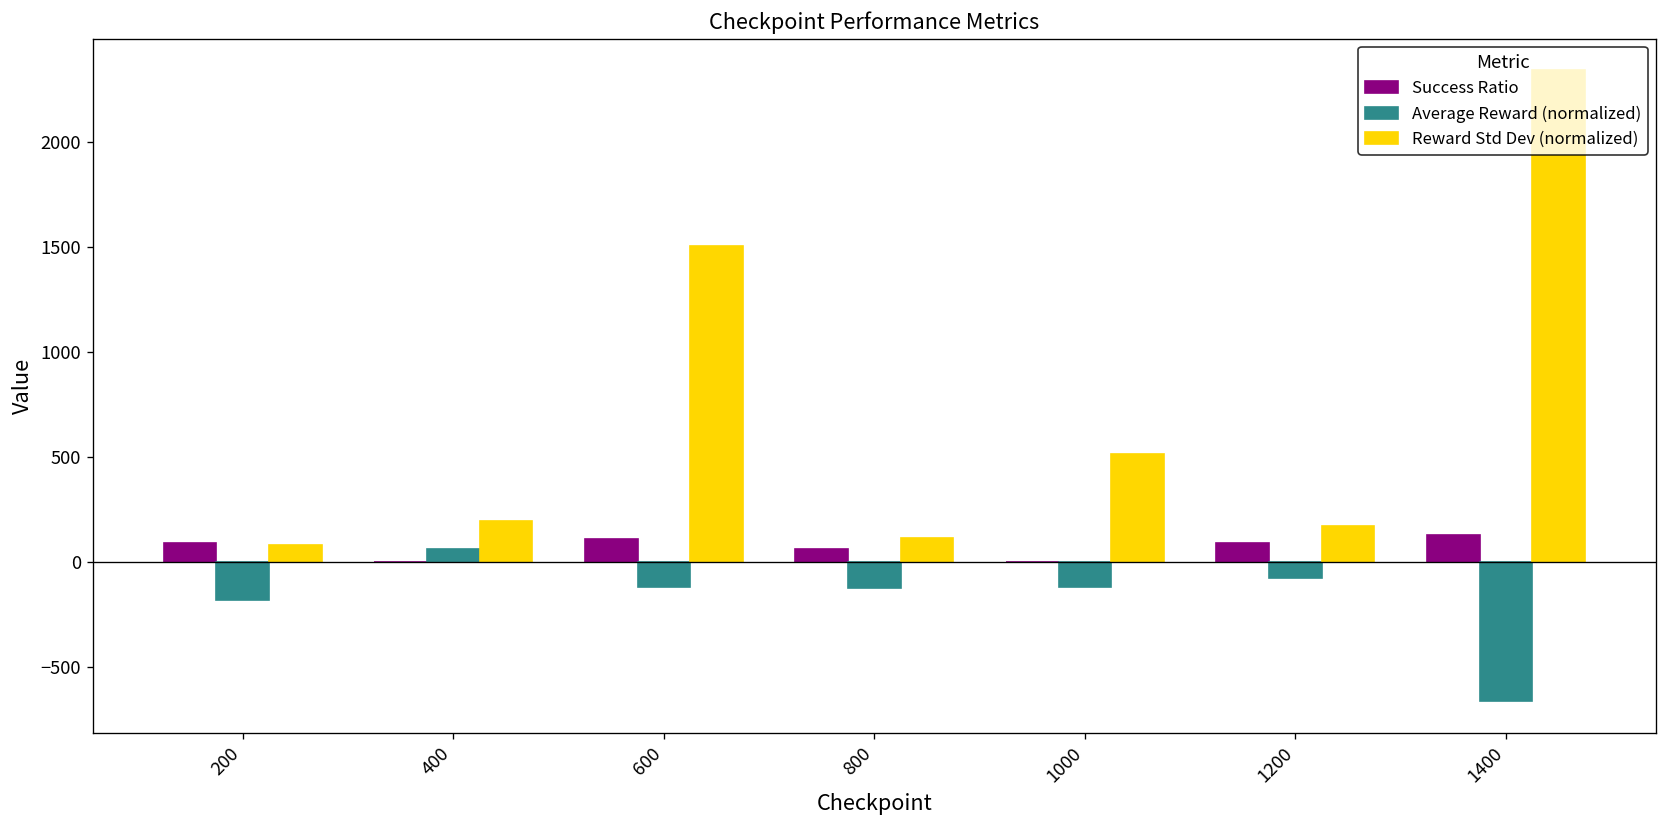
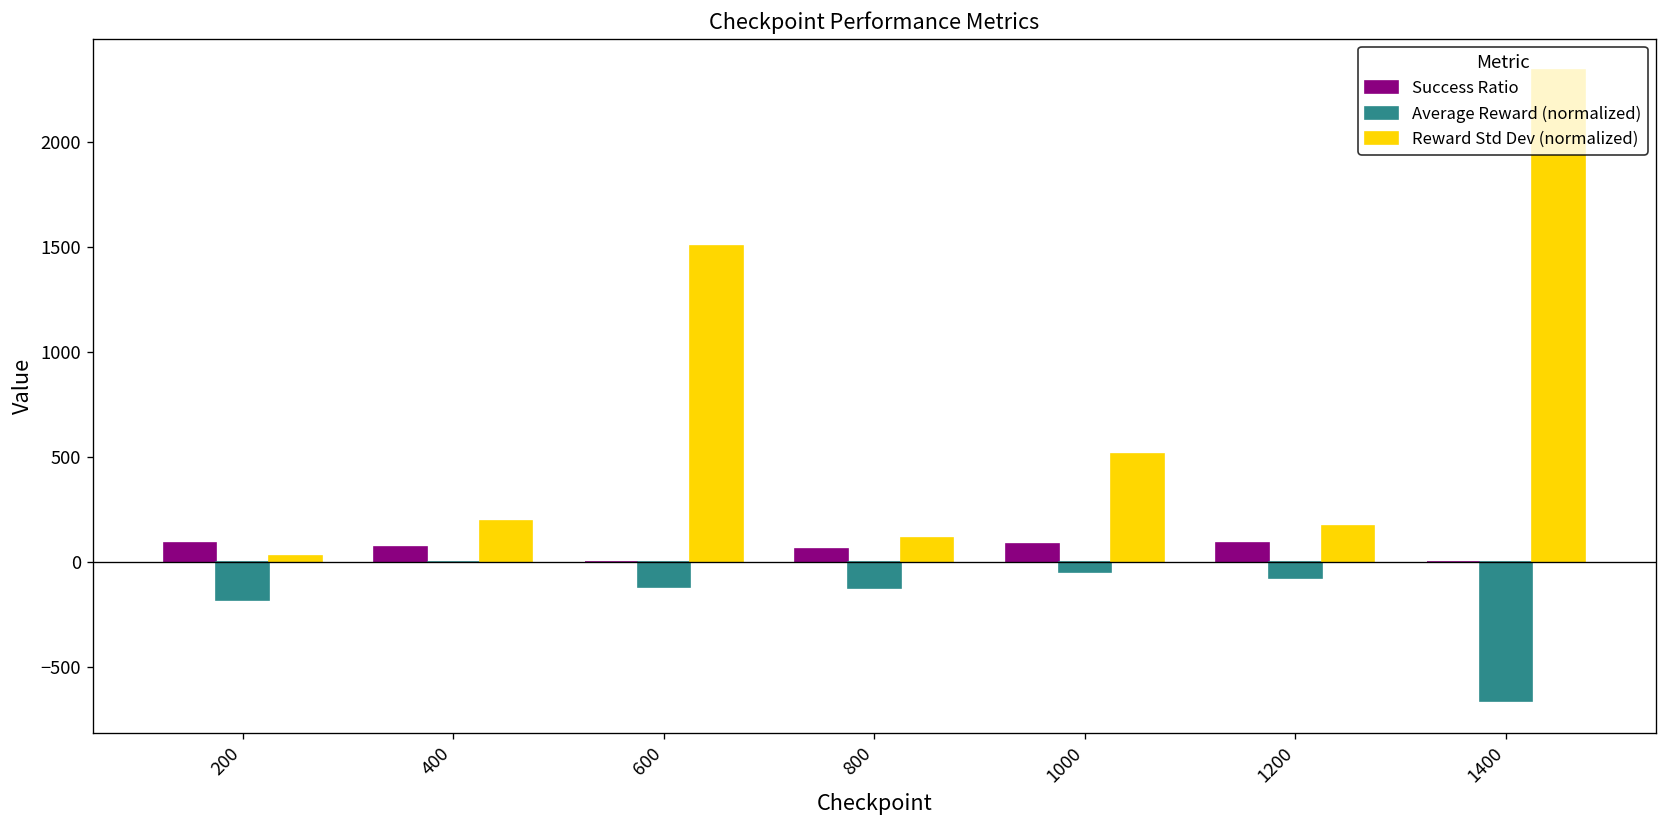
  {
    "Success Ratio": {
      "200": 90,
-     "400": 0,
-     "600": 110,
+     "400": 70,
+     "600": 0,
      "800": 60,
-     "1000": 0,
+     "1000": 80,
      "1200": 90,
-     "1400": 130
+     "1400": 0
    },
    "Average Reward (normalized)": {
      "200": -180,
-     "400": 60,
+     "400": 0,
      "600": -120,
      "800": -130,
-     "1000": -120,
+     "1000": -50,
      "1200": -80,
      "1400": -660
    },
    "Reward Std Dev (normalized)": {
-     "200": 80,
+     "200": 30,
      "400": 190,
      "600": 1500,
      "800": 110,
      "1000": 510,
      "1200": 170
    }
  }
